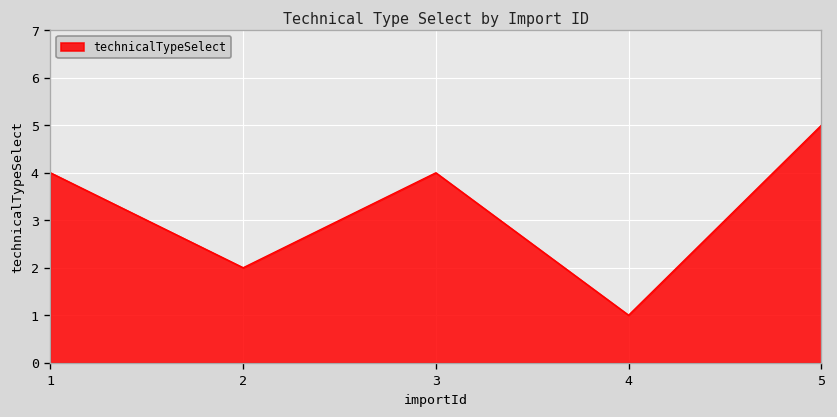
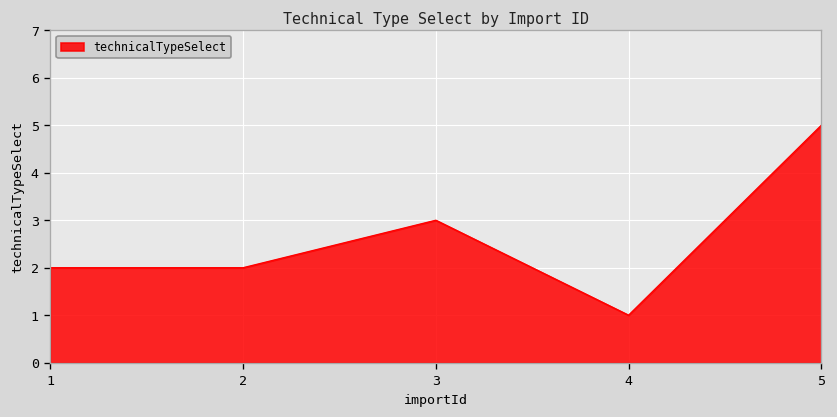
  {
-   "1": 4,
+   "1": 2,
    "2": 2,
-   "3": 4,
+   "3": 3,
    "4": 1,
    "5": 5
  }
